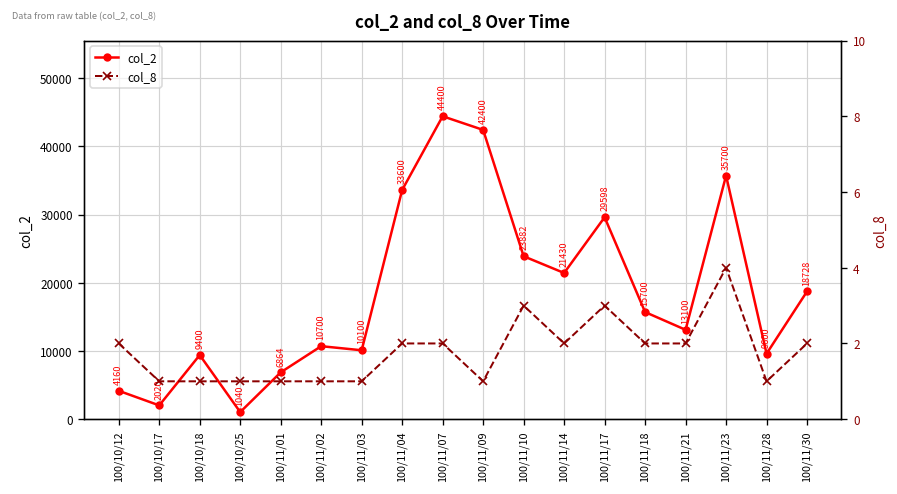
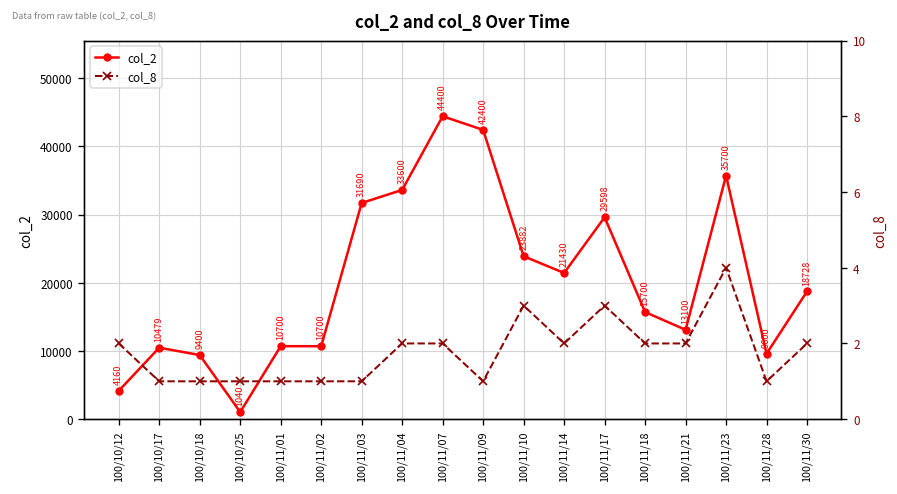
  {
    "col_2": {
      "100/10/12": 4160,
-     "100/10/17": 2020,
+     "100/10/17": 10479,
      "100/10/18": 9400,
      "100/10/25": 1040,
-     "100/11/01": 6864,
+     "100/11/01": 10700,
      "100/11/02": 10700,
-     "100/11/03": 10100,
+     "100/11/03": 31690,
      "100/11/04": 33600,
      "100/11/07": 44400,
      "100/11/09": 42400,
      "100/11/10": 23882,
      "100/11/14": 21430,
      "100/11/17": 29598,
      "100/11/18": 15700,
      "100/11/21": 13100,
      "100/11/23": 35700,
      "100/11/28": 9600,
      "100/11/30": 18728
    }
  }
